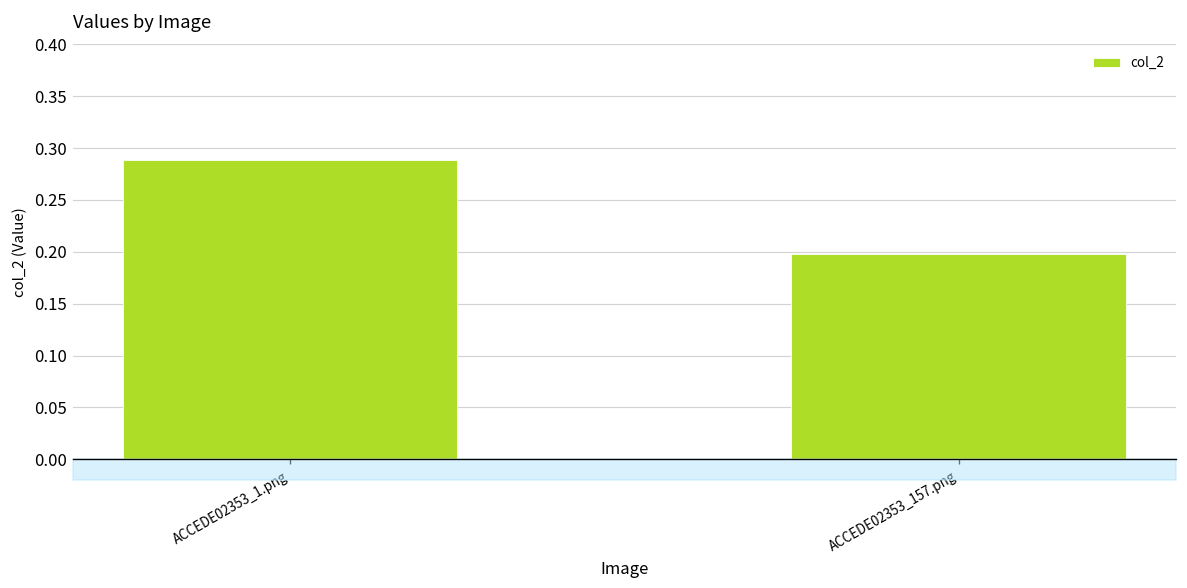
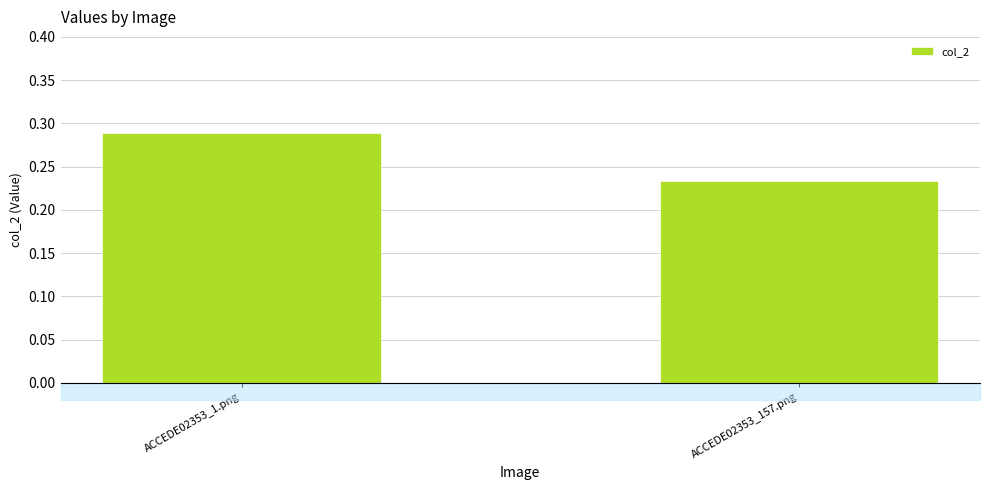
  {
    "ACCEDE02353_1.png": 0.29,
-   "ACCEDE02353_157.png": 0.20
+   "ACCEDE02353_157.png": 0.23
  }
